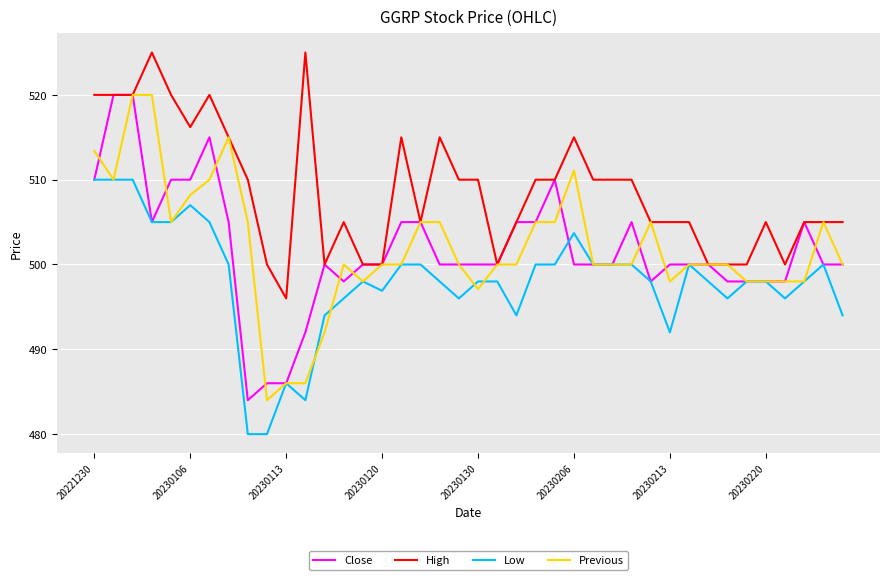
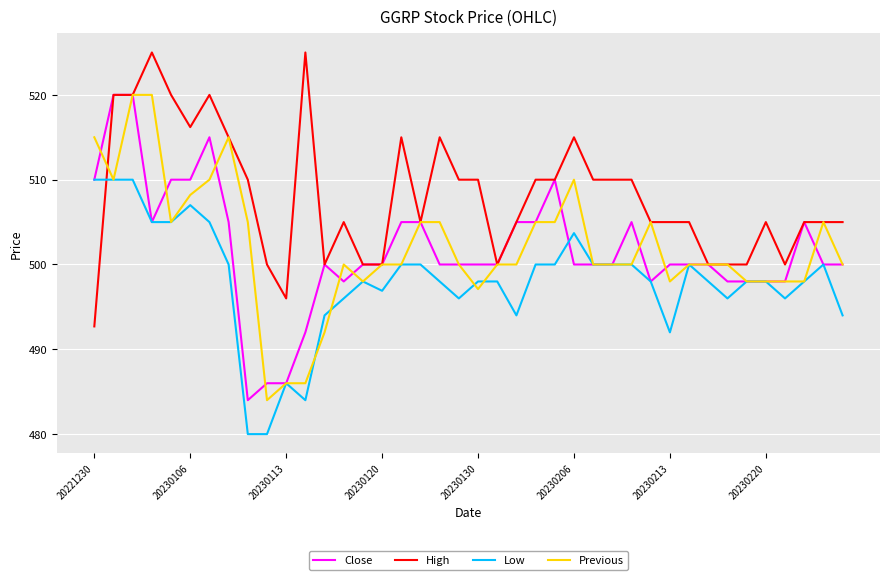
  {
    "Close": {
      "20230106": 510,
      "20230130": 500,
      "20230206": 500,
      "20230213": 500
    },
    "High": {
-     "20221230": 520,
+     "20221230": 493,
      "20230106": 516,
      "20230113": 496,
      "20230130": 510,
      "20230206": 515,
      "20230213": 505,
      "20230220": 505
    },
    "Low": {
      "20230106": 507,
      "20230120": 497,
      "20230130": 498,
      "20230206": 504,
      "20230213": 492
    },
    "Previous": {
-     "20221230": 513,
+     "20221230": 515,
      "20230106": 508,
      "20230130": 497,
-     "20230206": 511,
+     "20230206": 510,
      "20230213": 498
    }
  }
